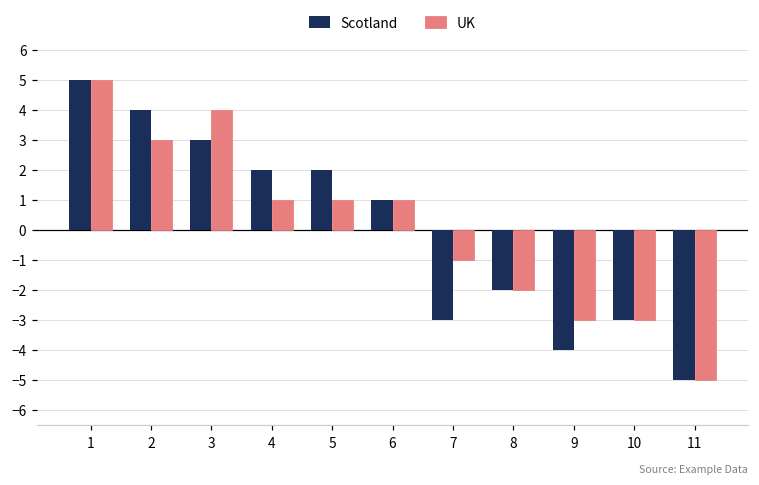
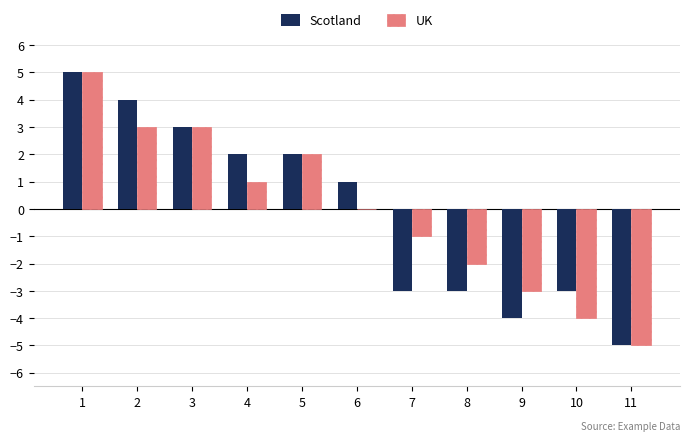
  {
    "Scotland": {
      "1": 5,
      "2": 4,
      "3": 3,
      "4": 2,
      "5": 2,
      "6": 1,
      "7": -3,
-     "8": -2,
+     "8": -3,
      "9": -4,
      "10": -3,
      "11": -5
    },
    "UK": {
      "1": 5,
      "2": 3,
-     "3": 4,
+     "3": 3,
      "4": 1,
-     "5": 1,
-     "6": 1,
+     "5": 2,
+     "6": 0,
      "7": -1,
      "8": -2,
      "9": -3,
-     "10": -3,
+     "10": -4,
      "11": -5
    }
  }
